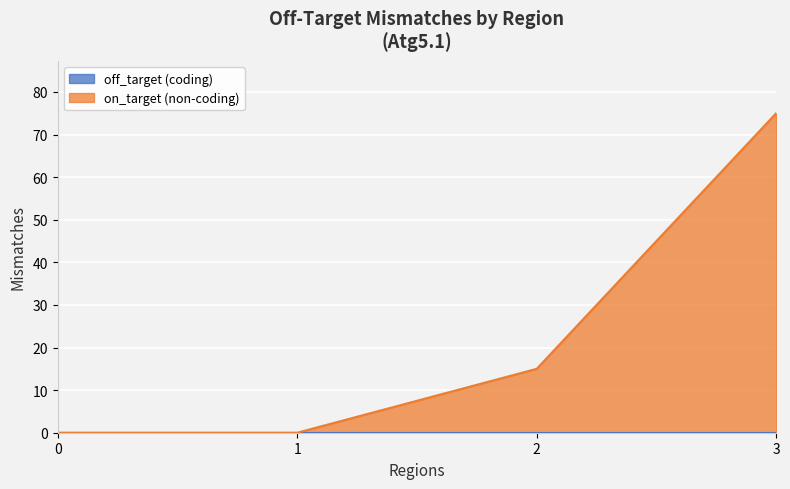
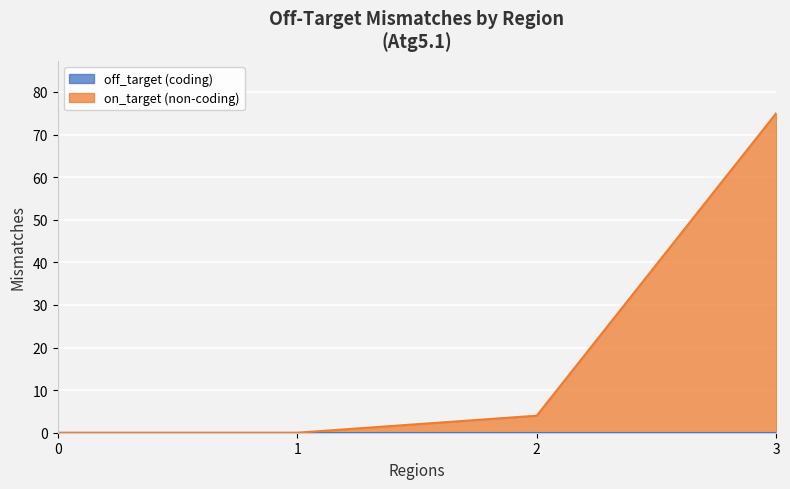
  {
    "off_target (coding)": {
      "2": 0,
      "3": 0
    },
    "on_target (non-coding)": {
-     "2": 15,
+     "2": 4,
      "3": 75
    }
  }
